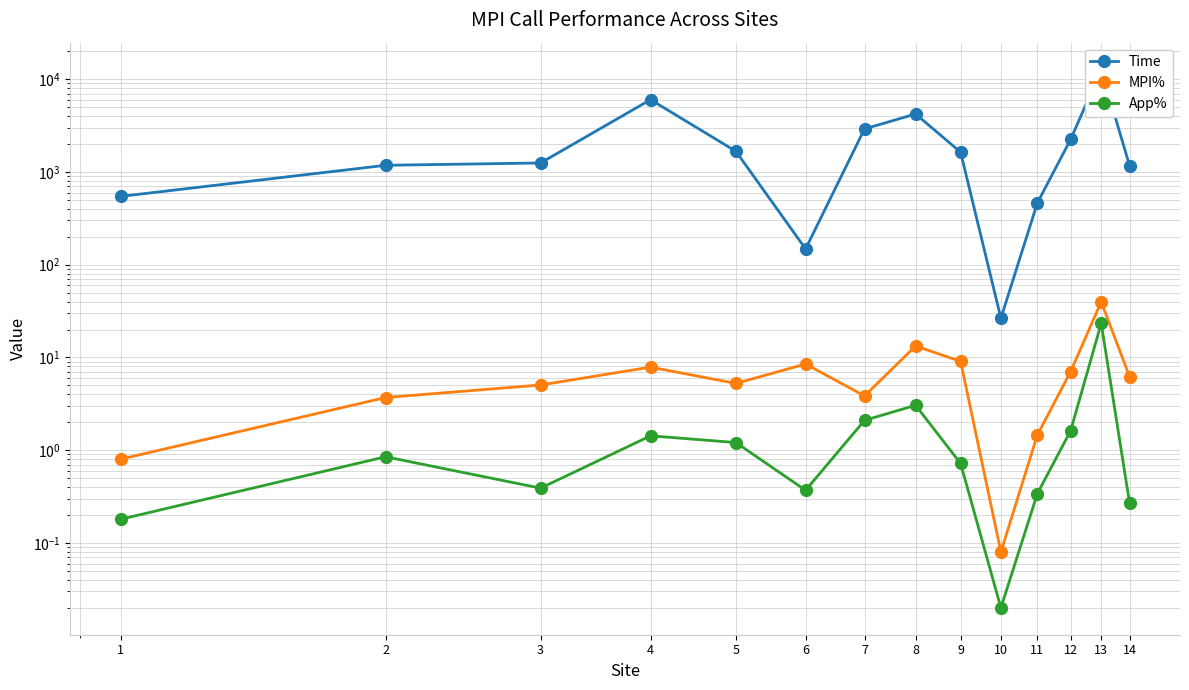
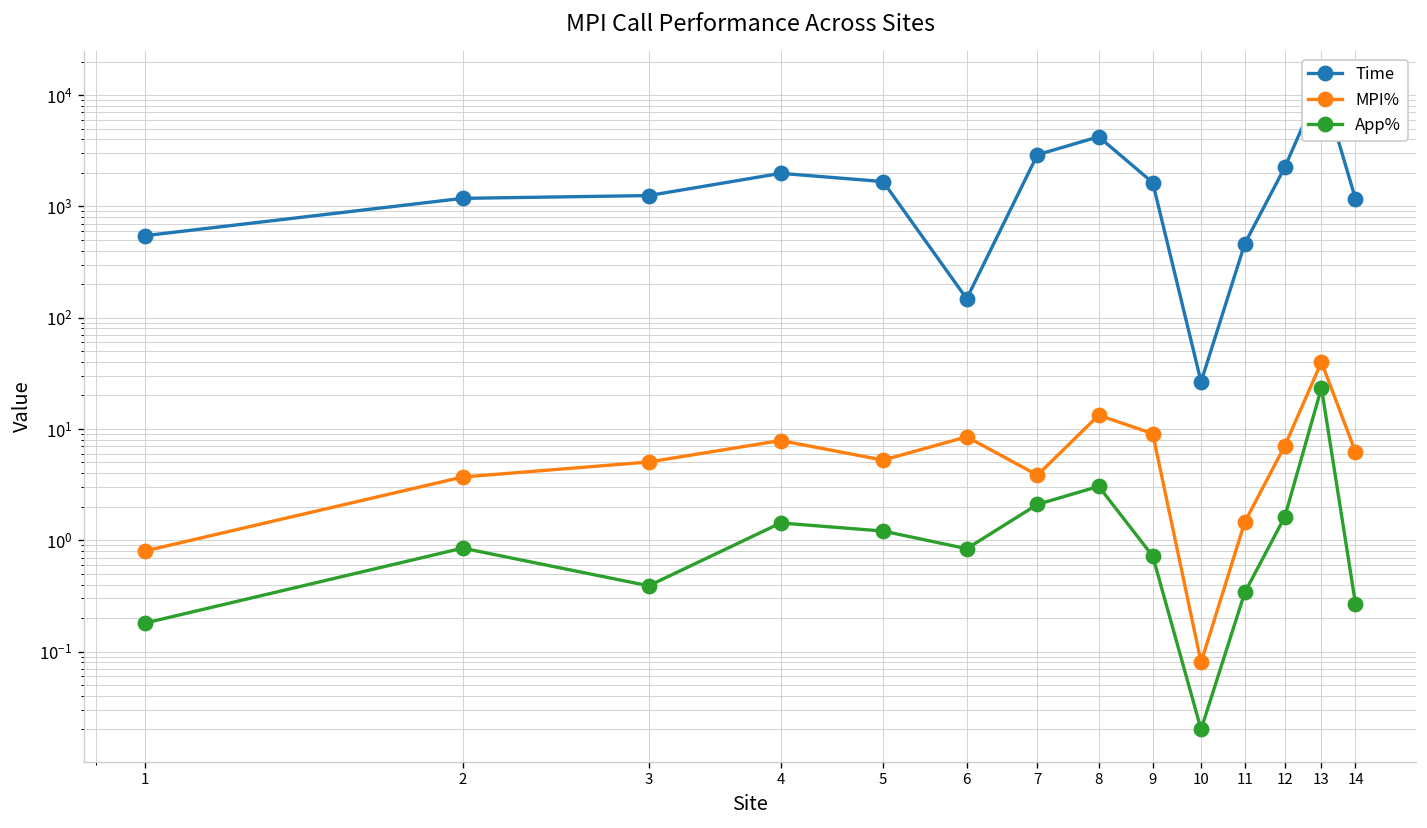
  {
    "Time": {
      "1": 500,
      "2": 1200,
      "3": 1300,
-     "4": 6000,
+     "4": 2000,
      "5": 1700,
      "6": 150,
      "7": 2900,
      "8": 4000,
      "9": 1600,
      "10": 27,
      "11": 500,
      "12": 2200,
      "14": 1200
    },
    "MPI%": {
      "1": 0.8,
      "2": 3.7,
      "3": 5,
      "4": 8,
      "5": 5,
      "6": 9,
      "7": 3.9,
      "8": 13,
      "9": 9,
      "10": 0.08,
      "11": 1.5,
      "12": 7,
      "13": 40,
      "14": 6
    },
    "App%": {
      "1": 0.18,
      "2": 0.9,
      "3": 0.39,
      "4": 1.4,
      "5": 1.2,
-     "6": 0.37,
+     "6": 0.8,
      "7": 2.1,
      "8": 3.1,
      "9": 0.7,
      "10": 0.02,
      "11": 0.34,
      "12": 1.6,
      "13": 23,
      "14": 0.27
    }
  }
